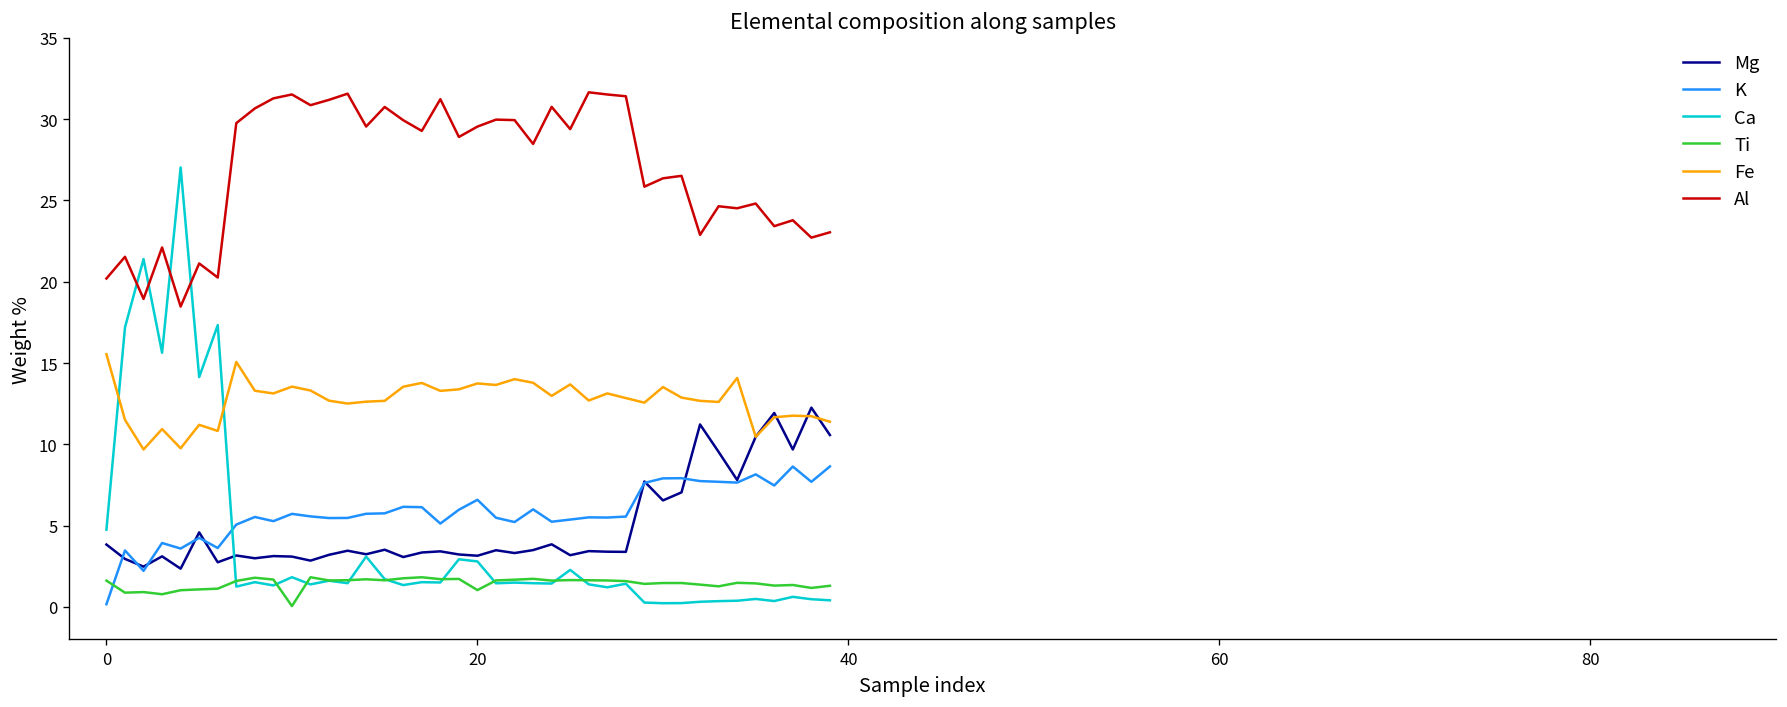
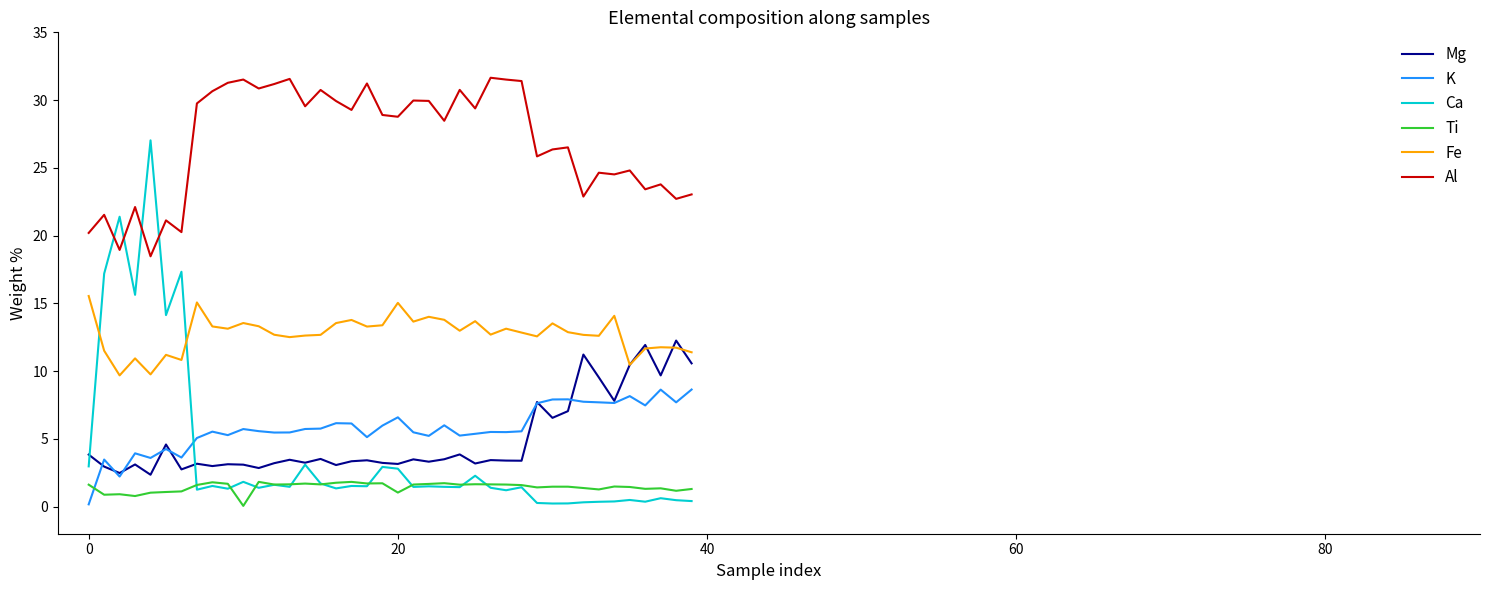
  {
    "Mg": {
      "0": 3.8,
      "20": 3.1
    },
    "K": {
      "0": 0.2,
      "20": 6.6
    },
    "Ca": {
-     "0": 4.8,
+     "0": 3.0,
      "20": 2.8
    },
    "Ti": {
      "0": 1.6,
      "20": 1.0
    },
    "Fe": {
      "0": 15.5,
-     "20": 13.7
+     "20": 15.0
    },
    "Al": {
      "0": 20.2,
-     "20": 29.5
+     "20": 28.8
    }
  }
